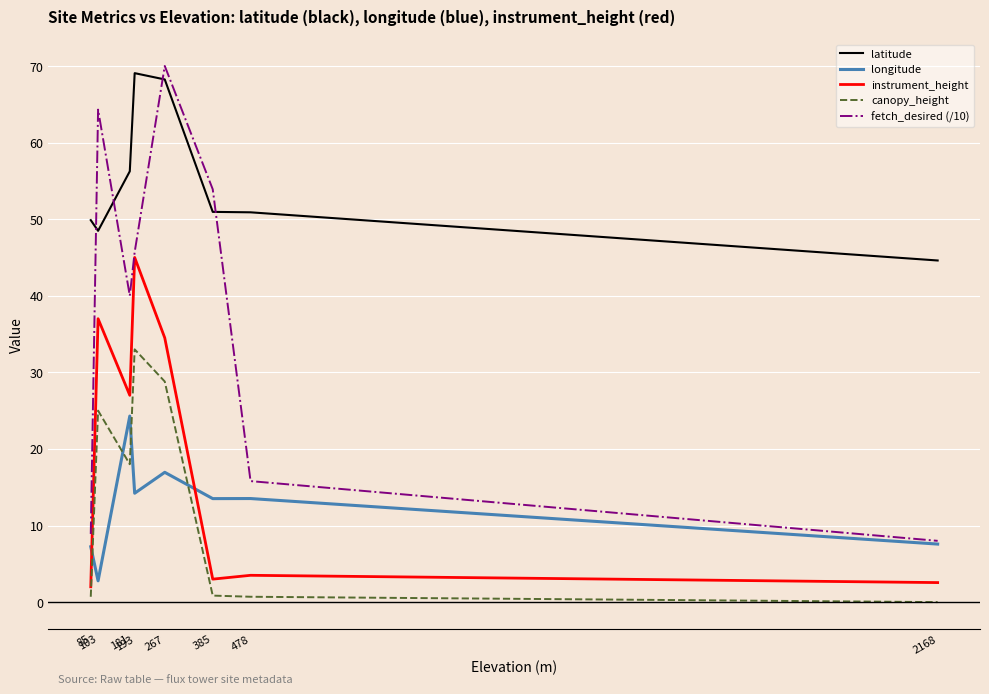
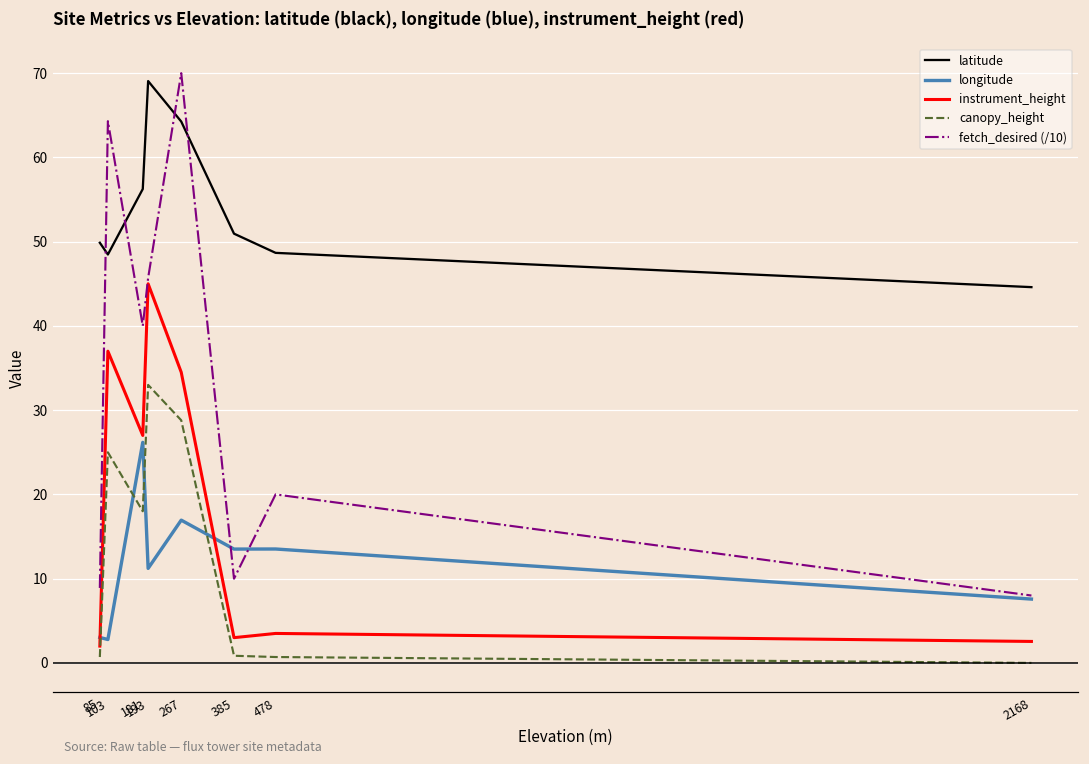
  {
    "latitude": {
      "85": 50,
      "103": 48,
      "181": 56,
      "193": 69,
-     "267": 68,
+     "267": 64,
      "385": 51,
-     "478": 51,
+     "478": 49,
      "2168": 45
    },
    "longitude": {
-     "85": 7,
+     "85": 3,
      "103": 3,
-     "181": 24,
-     "193": 14,
+     "181": 26,
+     "193": 11,
      "267": 17,
      "385": 14,
      "478": 14,
      "2168": 8
    },
    "instrument_height": {
      "85": 2,
      "103": 37,
      "181": 27,
      "193": 45,
      "267": 35,
      "385": 3,
      "478": 4,
      "2168": 3
    },
    "canopy_height": {
      "85": 1,
      "103": 25,
      "181": 18,
      "193": 33,
      "267": 29,
      "385": 1,
      "478": 1,
      "2168": 0
    },
    "fetch_desired (/10)": {
      "85": 9,
      "103": 64,
      "181": 40,
      "193": 46,
      "267": 70,
-     "385": 54,
-     "478": 16,
+     "385": 10,
+     "478": 20,
      "2168": 8
    }
  }
